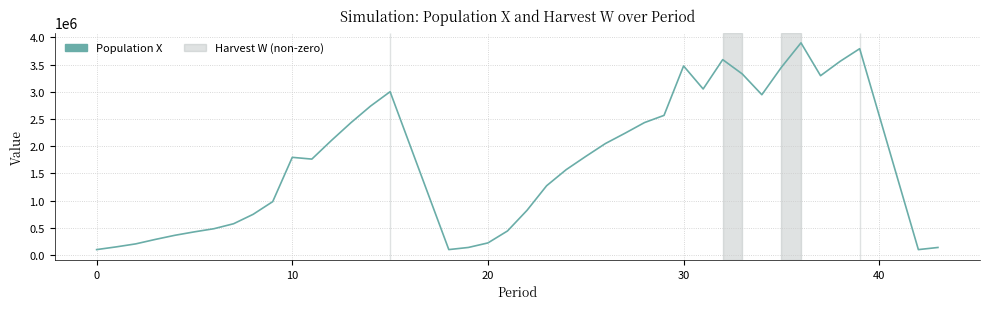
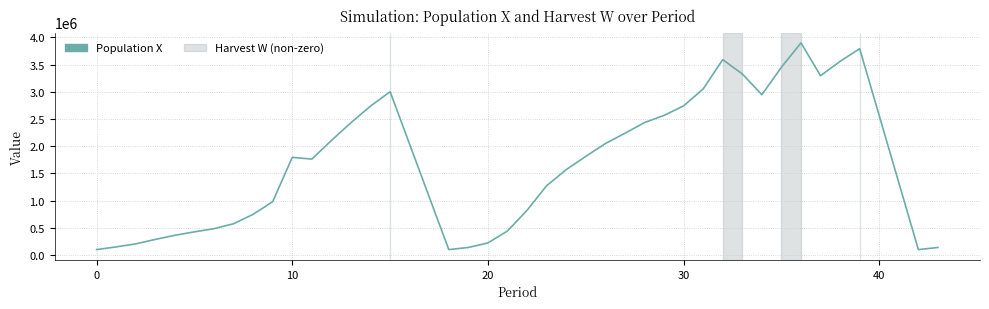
  {
    "0": 100000,
    "10": 1800000,
    "20": 200000,
-   "30": 3500000
+   "30": 2700000
  }
